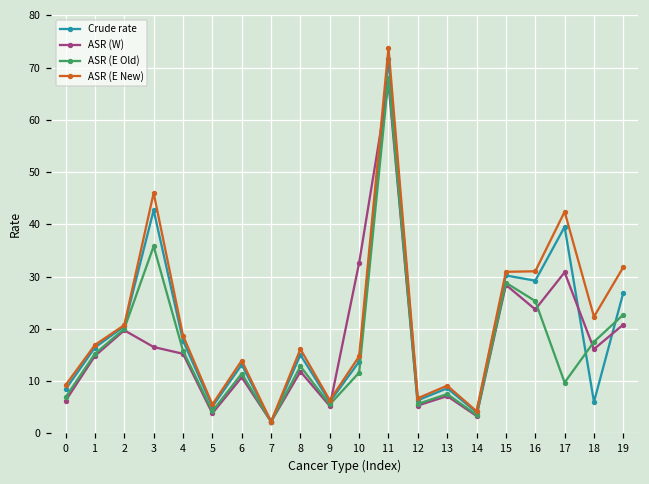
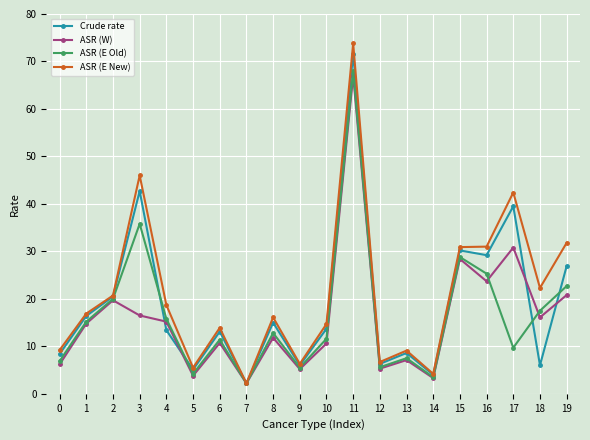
  {
    "Crude rate": {
      "0": 8,
      "3": 43,
-     "4": 18,
+     "4": 13,
      "6": 13,
      "8": 15,
      "10": 14,
      "11": 72,
      "15": 30,
      "16": 29,
      "17": 40,
      "18": 6,
      "19": 27
    },
    "ASR (W)": {
      "0": 6,
      "3": 17,
      "4": 15,
      "6": 11,
      "8": 12,
-     "10": 33,
+     "10": 11,
      "11": 67,
      "16": 24,
      "17": 31,
      "18": 16,
      "19": 21
    },
    "ASR (E Old)": {
      "0": 7,
      "3": 36,
      "4": 16,
      "6": 11,
      "8": 13,
      "10": 12,
      "11": 68,
      "16": 25,
      "17": 10,
      "18": 18,
      "19": 23
    },
    "ASR (E New)": {
      "0": 9,
      "3": 46,
      "4": 19,
      "6": 14,
      "8": 16,
      "10": 15,
      "11": 74,
      "15": 31,
      "16": 31,
      "17": 42,
      "18": 22,
      "19": 32
    }
  }
